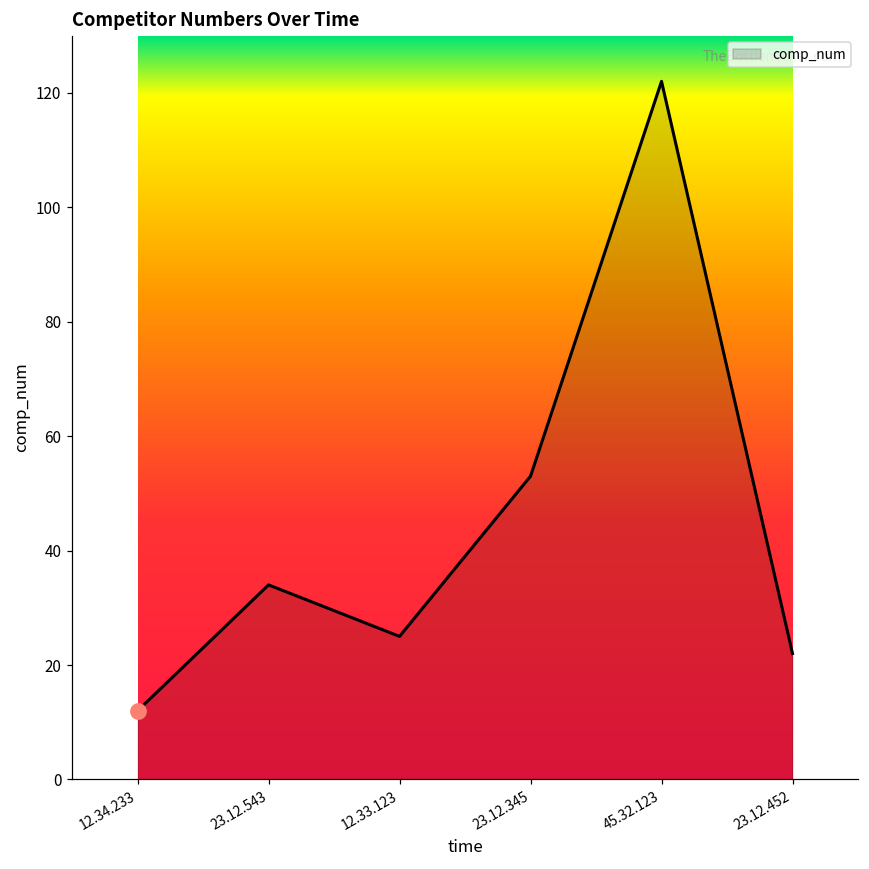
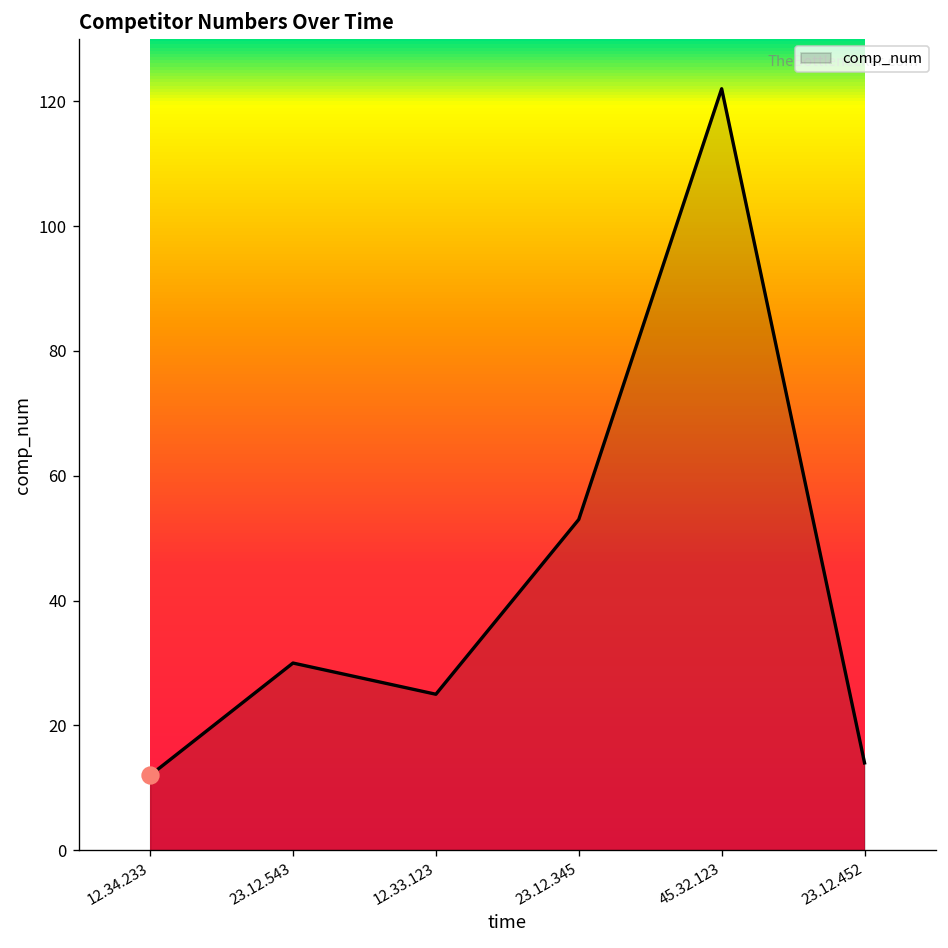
  {
    "comp_num": {
-     "23.12.543": 34,
+     "23.12.543": 30,
      "12.33.123": 25,
      "23.12.345": 53,
      "45.32.123": 122,
-     "23.12.452": 22
+     "23.12.452": 14
    }
  }
